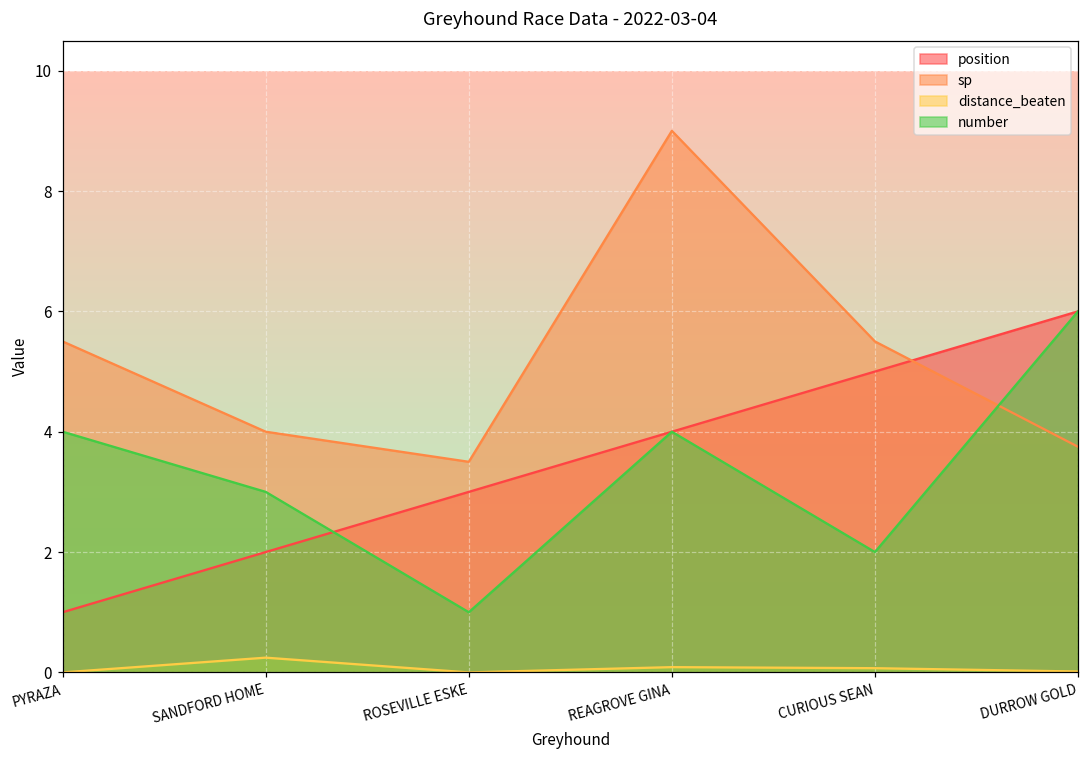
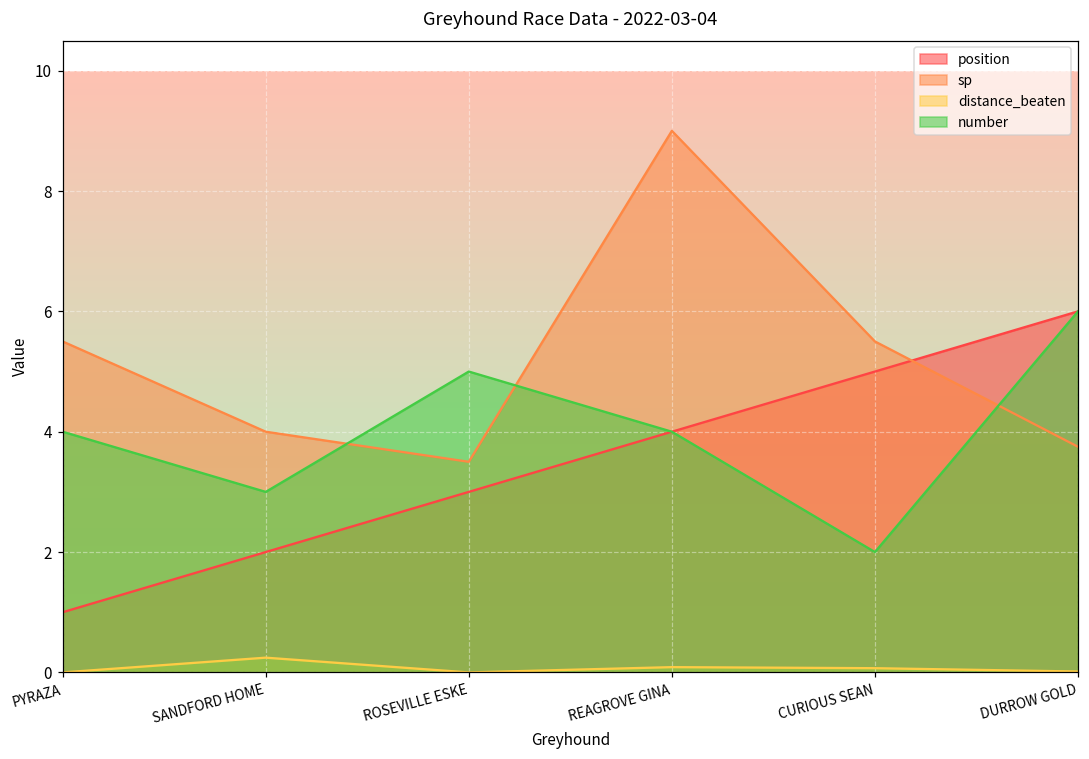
  {
    "number": {
      "PYRAZA": 4,
      "SANDFORD HOME": 3,
-     "ROSEVILLE ESKE": 1,
+     "ROSEVILLE ESKE": 5,
      "CURIOUS SEAN": 2
    }
  }
